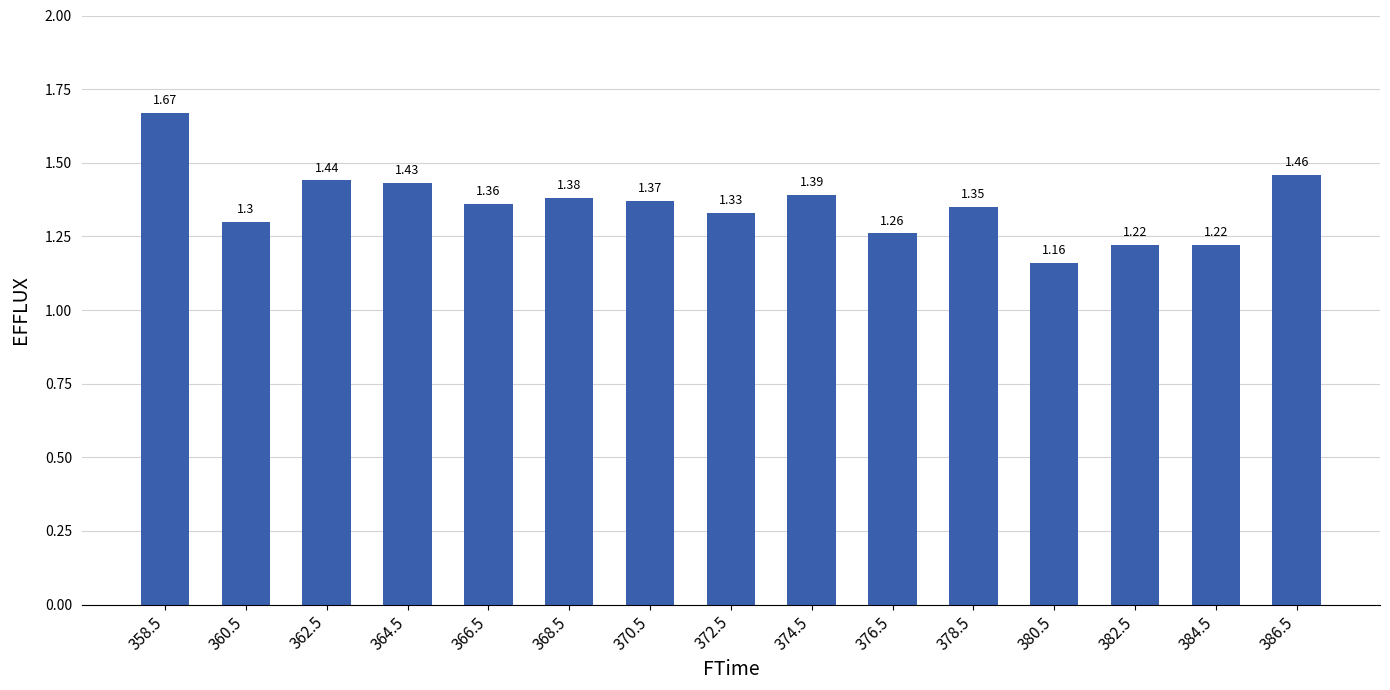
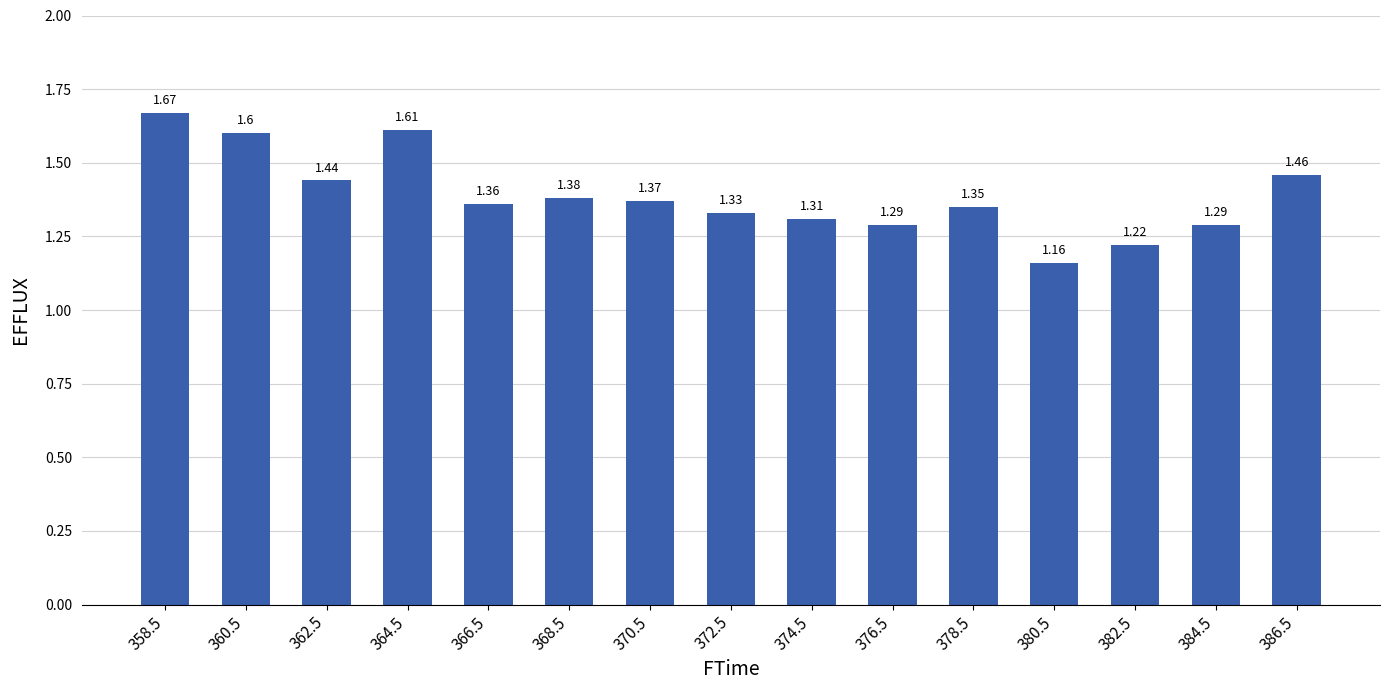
  {
    "358.5": 1.67,
-   "360.5": 1.3,
+   "360.5": 1.6,
    "362.5": 1.44,
-   "364.5": 1.43,
+   "364.5": 1.61,
    "366.5": 1.36,
    "368.5": 1.38,
    "370.5": 1.37,
    "372.5": 1.33,
-   "374.5": 1.39,
-   "376.5": 1.26,
+   "374.5": 1.31,
+   "376.5": 1.29,
    "378.5": 1.35,
    "380.5": 1.16,
    "382.5": 1.22,
-   "384.5": 1.22,
+   "384.5": 1.29,
    "386.5": 1.46
  }
